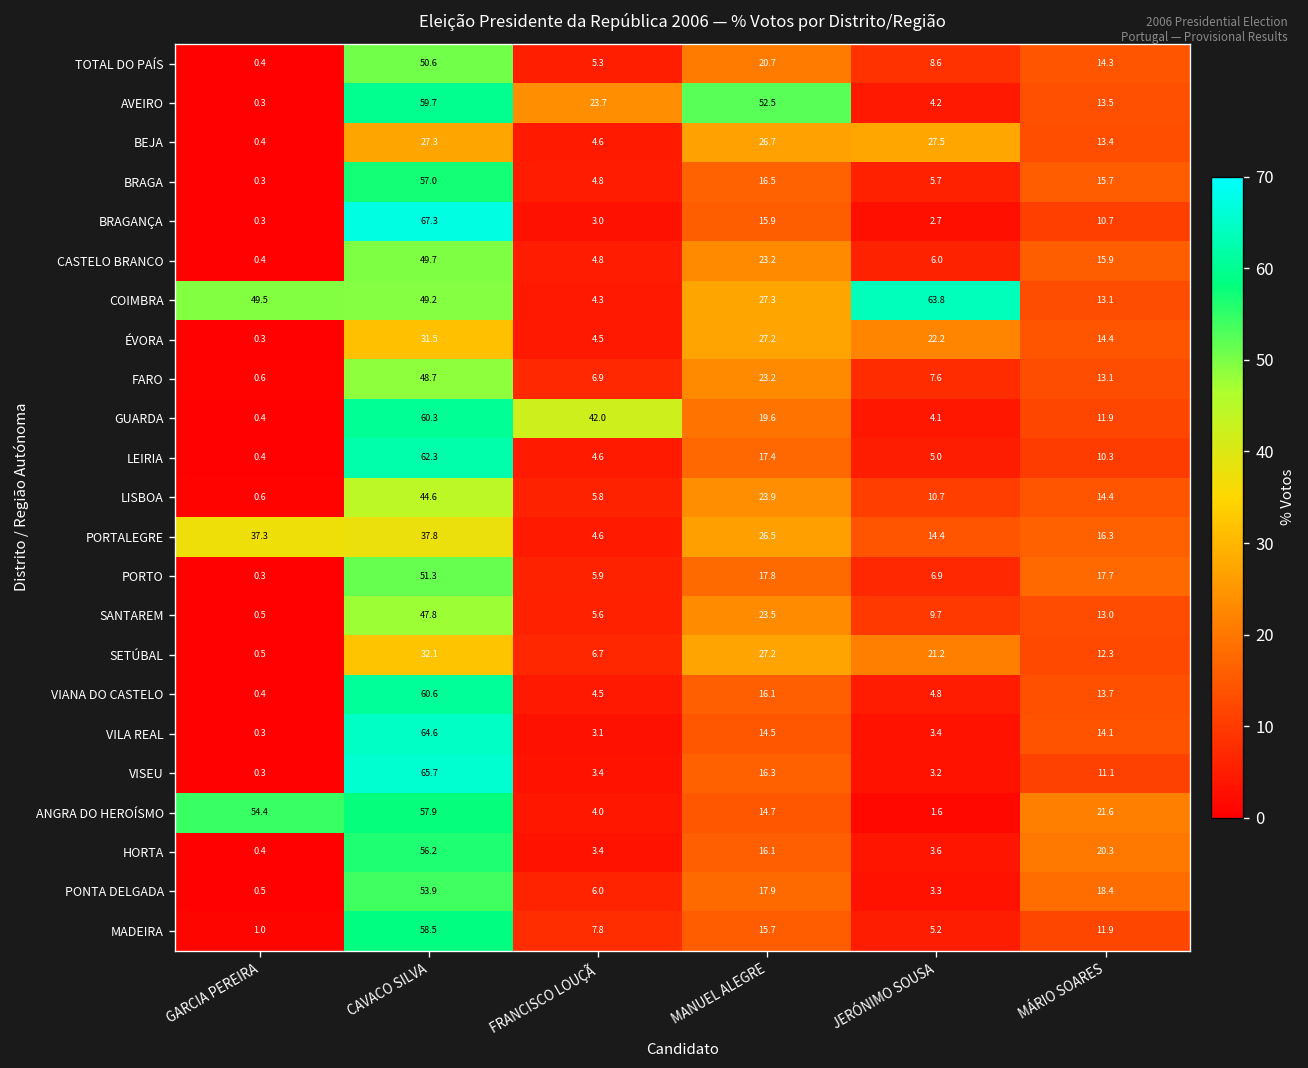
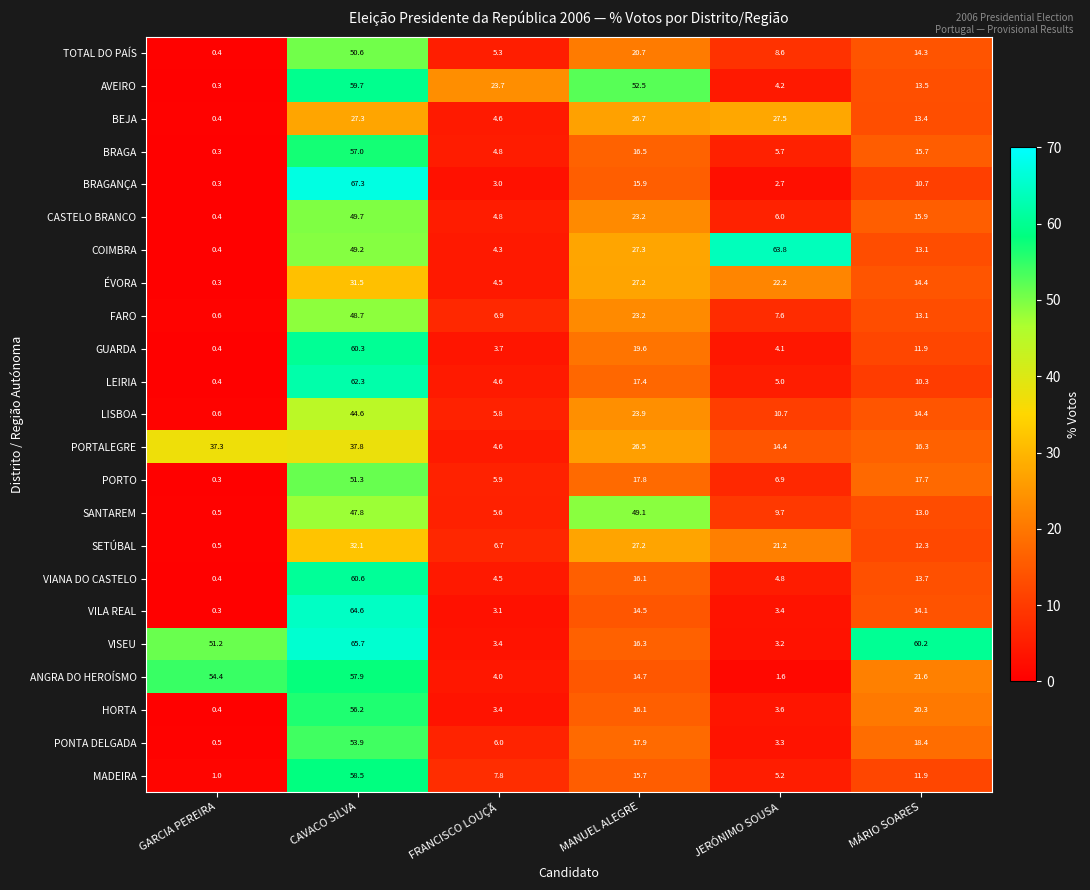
  {
    "TOTAL DO PAÍS": {
      "GARCIA PEREIRA": 0.4,
      "CAVACO SILVA": 50.6,
      "FRANCISCO LOUÇÃ": 5.3,
      "MANUEL ALEGRE": 20.7,
      "JERÓNIMO SOUSA": 8.6,
      "MÁRIO SOARES": 14.3
    },
    "AVEIRO": {
      "GARCIA PEREIRA": 0.3,
      "CAVACO SILVA": 59.7,
      "FRANCISCO LOUÇÃ": 23.7,
      "MANUEL ALEGRE": 52.5,
      "JERÓNIMO SOUSA": 4.2,
      "MÁRIO SOARES": 13.5
    },
    "BEJA": {
      "GARCIA PEREIRA": 0.4,
      "CAVACO SILVA": 27.3,
      "FRANCISCO LOUÇÃ": 4.6,
      "MANUEL ALEGRE": 26.7,
      "JERÓNIMO SOUSA": 27.5,
      "MÁRIO SOARES": 13.4
    },
    "BRAGA": {
      "GARCIA PEREIRA": 0.3,
      "CAVACO SILVA": 57.0,
      "FRANCISCO LOUÇÃ": 4.8,
      "MANUEL ALEGRE": 16.5,
      "JERÓNIMO SOUSA": 5.7,
      "MÁRIO SOARES": 15.7
    },
    "BRAGANÇA": {
      "GARCIA PEREIRA": 0.3,
      "CAVACO SILVA": 67.3,
      "FRANCISCO LOUÇÃ": 3.0,
      "MANUEL ALEGRE": 15.9,
      "JERÓNIMO SOUSA": 2.7,
      "MÁRIO SOARES": 10.7
    },
    "CASTELO BRANCO": {
      "GARCIA PEREIRA": 0.4,
      "CAVACO SILVA": 49.7,
      "FRANCISCO LOUÇÃ": 4.8,
      "MANUEL ALEGRE": 23.2,
      "JERÓNIMO SOUSA": 6.0,
      "MÁRIO SOARES": 15.9
    },
    "COIMBRA": {
-     "GARCIA PEREIRA": 49.5,
+     "GARCIA PEREIRA": 0.4,
      "CAVACO SILVA": 49.2,
      "FRANCISCO LOUÇÃ": 4.3,
      "MANUEL ALEGRE": 27.3,
      "JERÓNIMO SOUSA": 63.8,
      "MÁRIO SOARES": 13.1
    },
    "ÉVORA": {
      "GARCIA PEREIRA": 0.3,
      "CAVACO SILVA": 31.5,
      "FRANCISCO LOUÇÃ": 4.5,
      "MANUEL ALEGRE": 27.2,
      "JERÓNIMO SOUSA": 22.2,
      "MÁRIO SOARES": 14.4
    },
    "FARO": {
      "GARCIA PEREIRA": 0.6,
      "CAVACO SILVA": 48.7,
      "FRANCISCO LOUÇÃ": 6.9,
      "MANUEL ALEGRE": 23.2,
      "JERÓNIMO SOUSA": 7.6,
      "MÁRIO SOARES": 13.1
    },
    "GUARDA": {
      "GARCIA PEREIRA": 0.4,
      "CAVACO SILVA": 60.3,
-     "FRANCISCO LOUÇÃ": 42.0,
+     "FRANCISCO LOUÇÃ": 3.7,
      "MANUEL ALEGRE": 19.6,
      "JERÓNIMO SOUSA": 4.1,
      "MÁRIO SOARES": 11.9
    },
    "LEIRIA": {
      "GARCIA PEREIRA": 0.4,
      "CAVACO SILVA": 62.3,
      "FRANCISCO LOUÇÃ": 4.6,
      "MANUEL ALEGRE": 17.4,
      "JERÓNIMO SOUSA": 5.0,
      "MÁRIO SOARES": 10.3
    },
    "LISBOA": {
      "GARCIA PEREIRA": 0.6,
      "CAVACO SILVA": 44.6,
      "FRANCISCO LOUÇÃ": 5.8,
      "MANUEL ALEGRE": 23.9,
      "JERÓNIMO SOUSA": 10.7,
      "MÁRIO SOARES": 14.4
    },
    "PORTALEGRE": {
      "GARCIA PEREIRA": 37.3,
      "CAVACO SILVA": 37.8,
      "FRANCISCO LOUÇÃ": 4.6,
      "MANUEL ALEGRE": 26.5,
      "JERÓNIMO SOUSA": 14.4,
      "MÁRIO SOARES": 16.3
    },
    "PORTO": {
      "GARCIA PEREIRA": 0.3,
      "CAVACO SILVA": 51.3,
      "FRANCISCO LOUÇÃ": 5.9,
      "MANUEL ALEGRE": 17.8,
      "JERÓNIMO SOUSA": 6.9,
      "MÁRIO SOARES": 17.7
    },
    "SANTAREM": {
      "GARCIA PEREIRA": 0.5,
      "CAVACO SILVA": 47.8,
      "FRANCISCO LOUÇÃ": 5.6,
-     "MANUEL ALEGRE": 23.5,
+     "MANUEL ALEGRE": 49.1,
      "JERÓNIMO SOUSA": 9.7,
      "MÁRIO SOARES": 13.0
    },
    "SETÚBAL": {
      "GARCIA PEREIRA": 0.5,
      "CAVACO SILVA": 32.1,
      "FRANCISCO LOUÇÃ": 6.7,
      "MANUEL ALEGRE": 27.2,
      "JERÓNIMO SOUSA": 21.2,
      "MÁRIO SOARES": 12.3
    },
    "VIANA DO CASTELO": {
      "GARCIA PEREIRA": 0.4,
      "CAVACO SILVA": 60.6,
      "FRANCISCO LOUÇÃ": 4.5,
      "MANUEL ALEGRE": 16.1,
      "JERÓNIMO SOUSA": 4.8,
      "MÁRIO SOARES": 13.7
    },
    "VILA REAL": {
      "GARCIA PEREIRA": 0.3,
      "CAVACO SILVA": 64.6,
      "FRANCISCO LOUÇÃ": 3.1,
      "MANUEL ALEGRE": 14.5,
      "JERÓNIMO SOUSA": 3.4,
      "MÁRIO SOARES": 14.1
    },
    "VISEU": {
-     "GARCIA PEREIRA": 0.3,
+     "GARCIA PEREIRA": 51.2,
      "CAVACO SILVA": 65.7,
      "FRANCISCO LOUÇÃ": 3.4,
      "MANUEL ALEGRE": 16.3,
      "JERÓNIMO SOUSA": 3.2,
-     "MÁRIO SOARES": 11.1
+     "MÁRIO SOARES": 60.2
    },
    "ANGRA DO HEROÍSMO": {
      "GARCIA PEREIRA": 54.4,
      "CAVACO SILVA": 57.9,
      "FRANCISCO LOUÇÃ": 4.0,
      "MANUEL ALEGRE": 14.7,
      "JERÓNIMO SOUSA": 1.6,
      "MÁRIO SOARES": 21.6
    },
    "HORTA": {
      "GARCIA PEREIRA": 0.4,
      "CAVACO SILVA": 56.2,
      "FRANCISCO LOUÇÃ": 3.4,
      "MANUEL ALEGRE": 16.1,
      "JERÓNIMO SOUSA": 3.6,
      "MÁRIO SOARES": 20.3
    },
    "PONTA DELGADA": {
      "GARCIA PEREIRA": 0.5,
      "CAVACO SILVA": 53.9,
      "FRANCISCO LOUÇÃ": 6.0,
      "MANUEL ALEGRE": 17.9,
      "JERÓNIMO SOUSA": 3.3,
      "MÁRIO SOARES": 18.4
    },
    "MADEIRA": {
      "GARCIA PEREIRA": 1.0,
      "CAVACO SILVA": 58.5,
      "FRANCISCO LOUÇÃ": 7.8,
      "MANUEL ALEGRE": 15.7,
      "JERÓNIMO SOUSA": 5.2,
      "MÁRIO SOARES": 11.9
    }
  }
